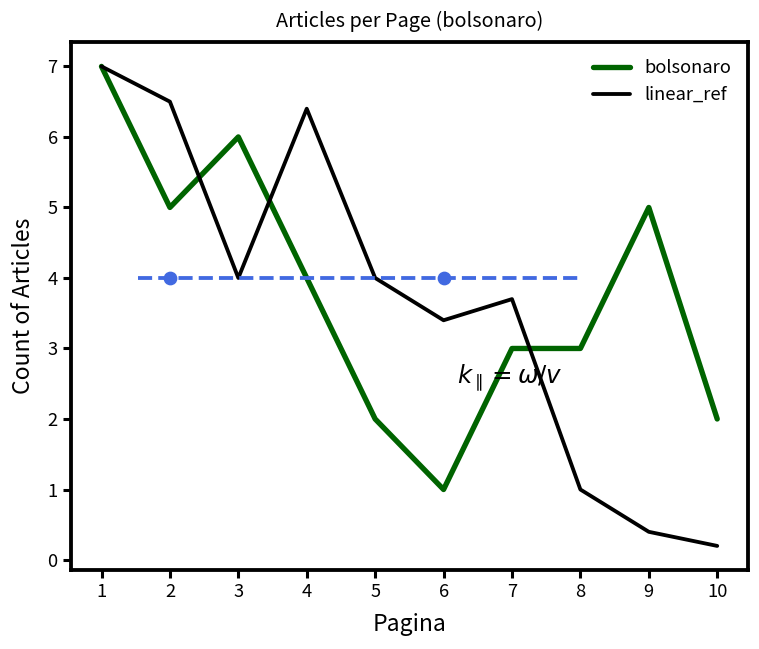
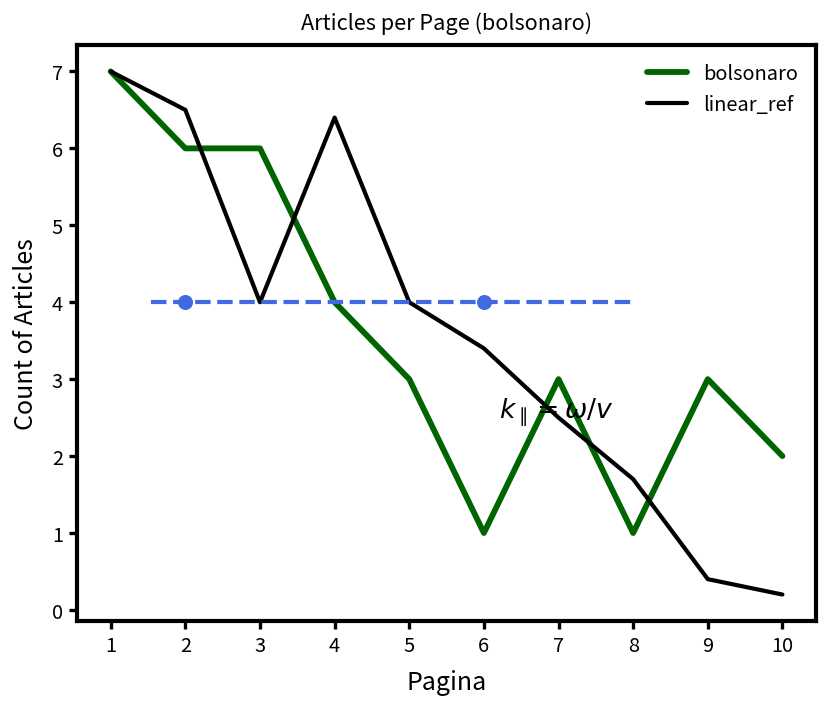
  {
    "bolsonaro": {
-     "2": 5,
+     "2": 6,
      "3": 6,
      "4": 4,
-     "5": 2,
+     "5": 3,
      "6": 1,
      "7": 3,
-     "8": 3,
-     "9": 5,
+     "8": 1,
+     "9": 3,
      "10": 2
    },
    "linear_ref": {
      "2": 6.5,
      "3": 4.0,
      "4": 6.4,
      "5": 4.0,
      "6": 3.4,
-     "7": 3.7,
-     "8": 1.0,
+     "7": 2.5,
+     "8": 1.7,
      "9": 0.4,
      "10": 0.2
    }
  }
